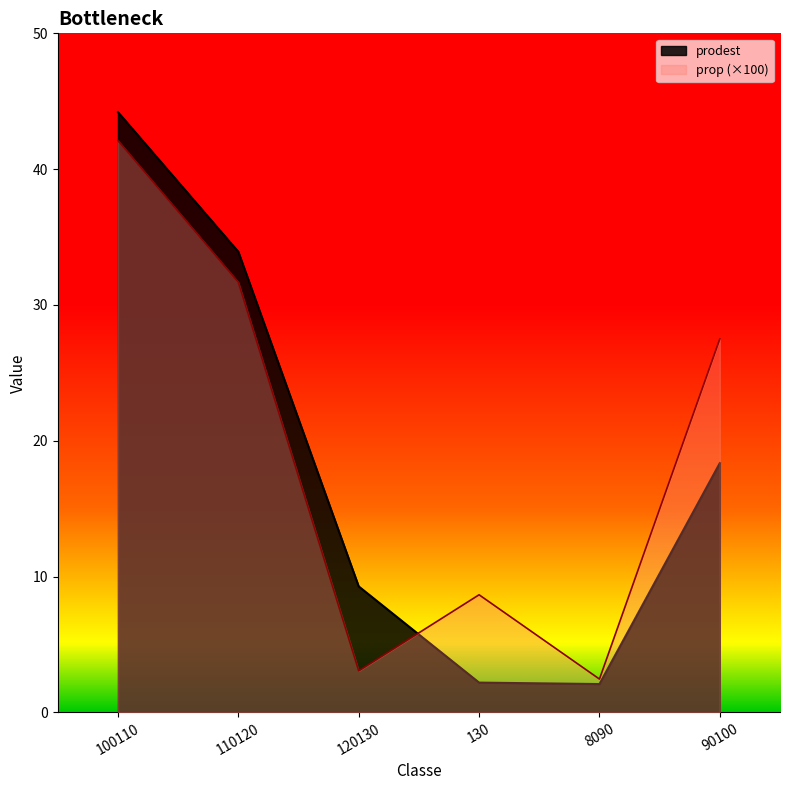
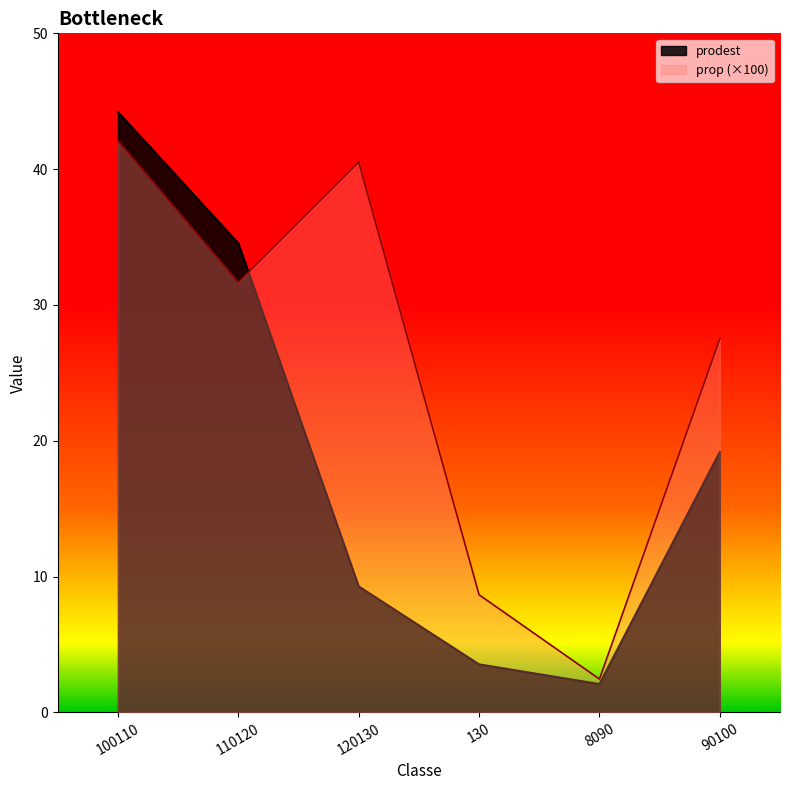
  {
    "prodest": {
      "100110": 44.2,
-     "110120": 33.9,
+     "110120": 34.5,
      "120130": 9.3,
-     "130": 2.2,
+     "130": 3.5,
      "8090": 2.1,
-     "90100": 18.3
+     "90100": 19.2
    },
    "prop (×100)": {
      "100110": 42.1,
      "110120": 31.7,
-     "120130": 3.1,
+     "120130": 40.5,
      "130": 8.7,
      "8090": 2.5,
      "90100": 27.5
    }
  }
